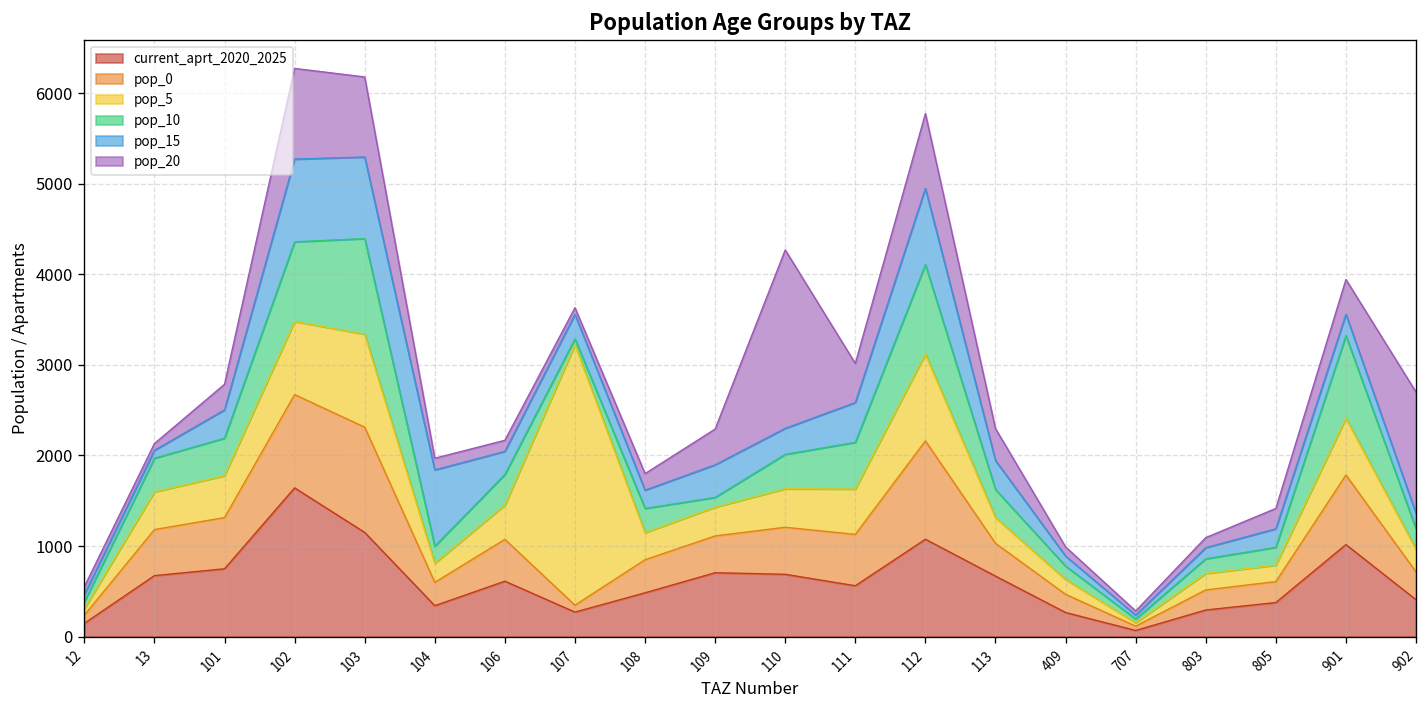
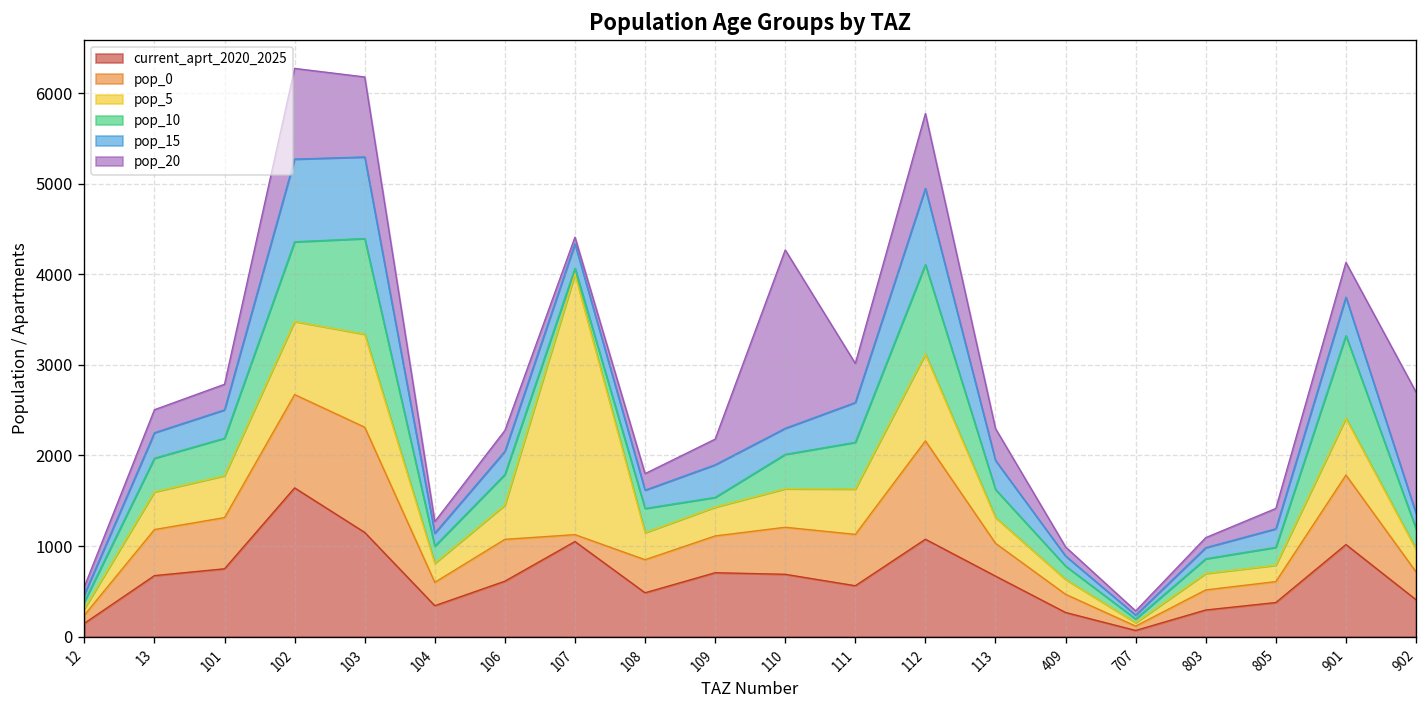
  {
    "current_aprt_2020_2025": {
      "12": 100,
      "13": 700,
      "101": 700,
      "102": 1600,
      "103": 1200,
      "104": 300,
      "106": 600,
-     "107": 300,
+     "107": 1000,
      "108": 500,
      "109": 700,
      "110": 700,
      "111": 600,
      "112": 1100,
      "113": 700,
      "409": 300,
      "707": 100,
      "803": 300,
      "805": 400,
      "901": 1000,
      "902": 400
    },
    "pop_0": {
      "12": 100,
      "13": 500,
      "101": 600,
      "102": 1000,
      "103": 1200,
      "104": 300,
      "106": 500,
      "107": 100,
      "108": 400,
      "109": 400,
      "110": 500,
      "111": 600,
      "112": 1100,
      "113": 400,
      "409": 200,
      "707": 0,
      "803": 200,
      "805": 200,
      "901": 800,
      "902": 300
    },
    "pop_5": {
      "12": 100,
      "13": 400,
      "101": 500,
      "102": 800,
      "103": 1000,
      "104": 200,
      "106": 400,
      "107": 2900,
      "108": 300,
      "109": 300,
      "110": 400,
      "111": 500,
      "112": 1000,
      "113": 300,
      "409": 200,
      "707": 0,
      "803": 200,
      "805": 200,
      "901": 600,
      "902": 300
    },
    "pop_10": {
      "12": 100,
      "13": 400,
      "101": 400,
      "102": 900,
      "103": 1100,
      "104": 200,
      "106": 300,
      "107": 100,
      "108": 300,
      "109": 100,
      "110": 400,
      "111": 500,
      "112": 1000,
      "113": 300,
      "409": 100,
      "707": 0,
      "803": 200,
      "805": 200,
      "901": 900,
      "902": 200
    },
    "pop_15": {
      "12": 100,
-     "13": 100,
+     "13": 300,
      "101": 300,
      "102": 900,
      "103": 900,
-     "104": 800,
+     "104": 100,
      "106": 300,
      "107": 300,
      "108": 200,
      "109": 400,
      "110": 300,
      "111": 400,
      "112": 800,
      "113": 300,
      "409": 100,
      "707": 0,
      "803": 100,
      "805": 200,
-     "901": 200,
+     "901": 400,
      "902": 200
    },
    "pop_20": {
      "12": 100,
-     "13": 100,
+     "13": 300,
      "101": 300,
      "102": 1000,
      "103": 900,
      "104": 100,
-     "106": 100,
+     "106": 200,
      "107": 100,
      "108": 200,
-     "109": 400,
+     "109": 300,
      "110": 2000,
      "111": 400,
      "112": 800,
      "113": 400,
      "409": 100,
      "707": 0,
      "803": 100,
      "805": 200,
      "901": 400,
      "902": 1300
    }
  }
